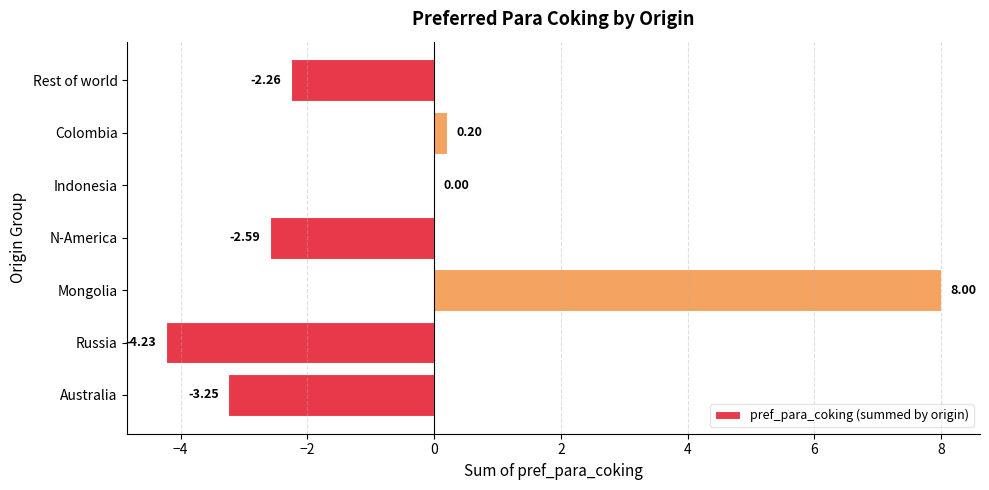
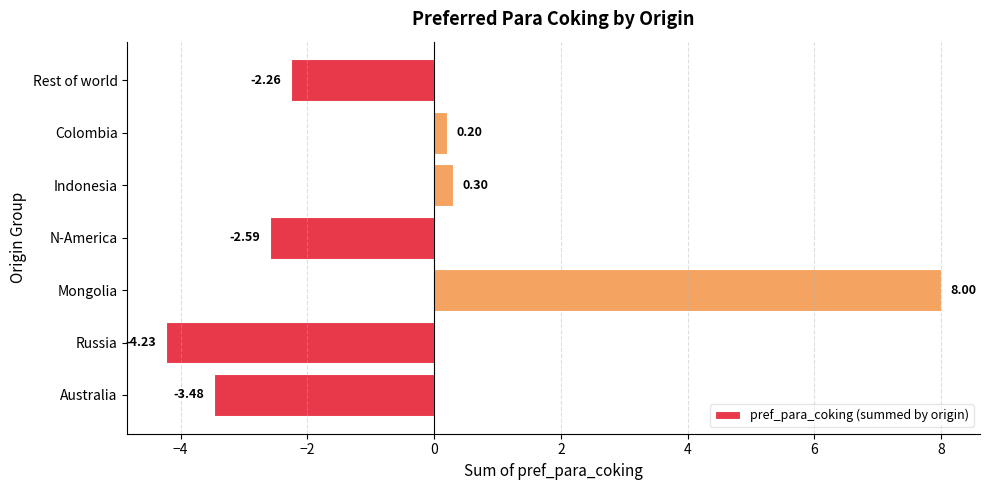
  {
    "Rest of world": -2.26,
    "Colombia": 0.20,
-   "Indonesia": 0.00,
+   "Indonesia": 0.30,
    "N-America": -2.59,
    "Mongolia": 8.00,
    "Russia": -4.23,
-   "Australia": -3.25
+   "Australia": -3.48
  }
